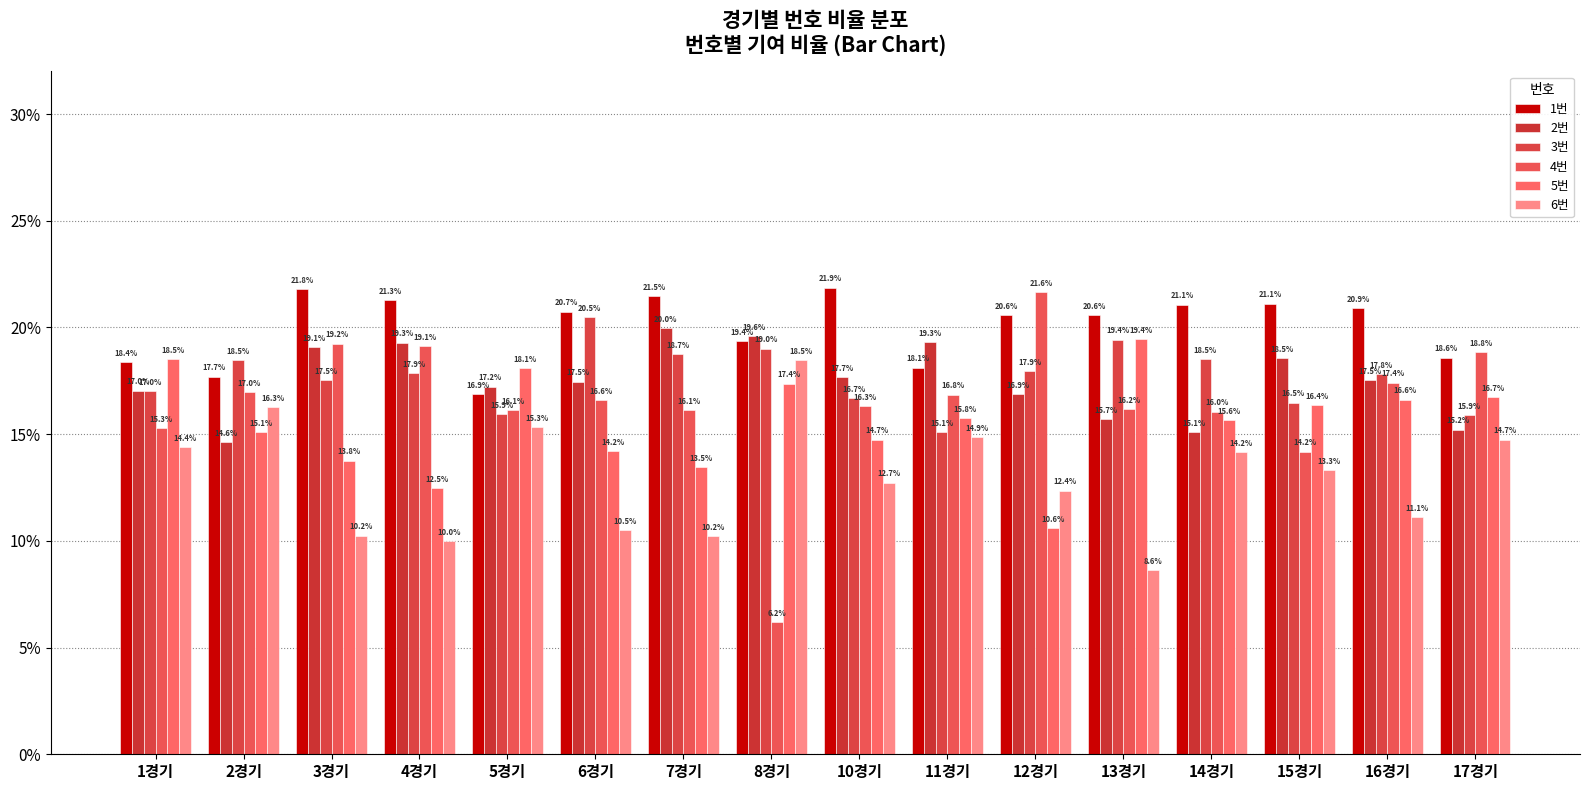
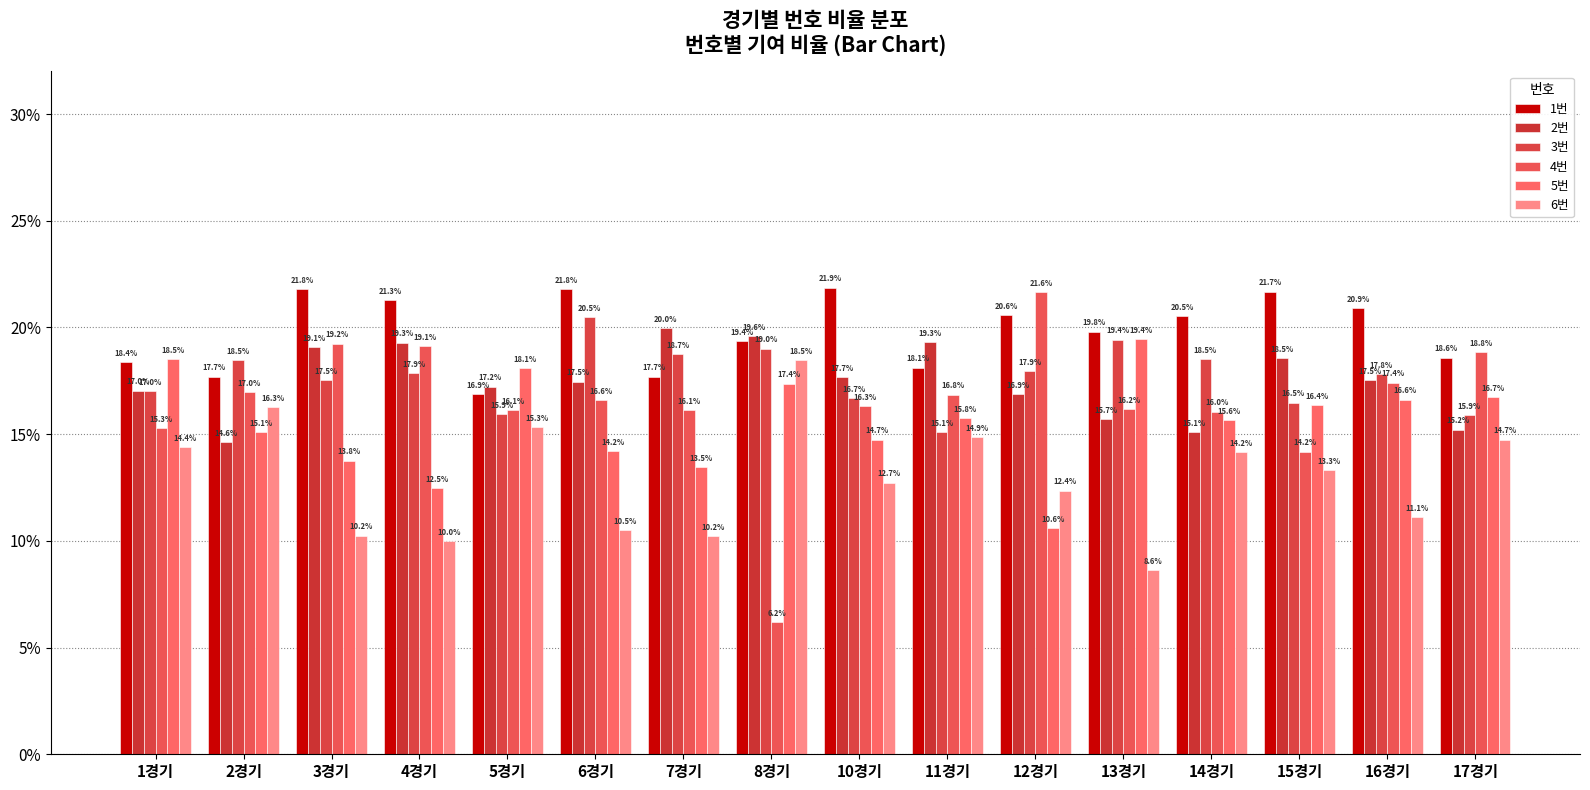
  {
    "1번": {
      "1경기": "18.4%",
      "2경기": "17.7%",
      "3경기": "21.8%",
      "4경기": "21.3%",
      "5경기": "16.9%",
-     "6경기": "20.7%",
-     "7경기": "21.5%",
+     "6경기": "21.8%",
+     "7경기": "17.7%",
      "10경기": "21.9%",
      "11경기": "18.1%",
      "12경기": "20.6%",
-     "13경기": "20.6%",
-     "14경기": "21.1%",
-     "15경기": "21.1%",
+     "13경기": "19.8%",
+     "14경기": "20.5%",
+     "15경기": "21.7%",
      "16경기": "20.9%",
      "17경기": "18.6%"
    }
  }
